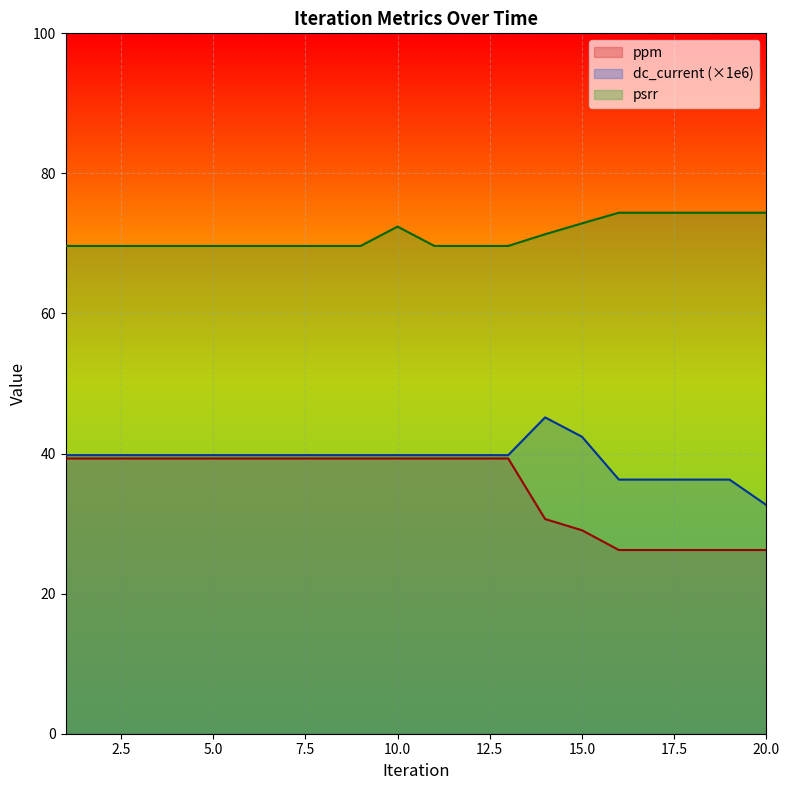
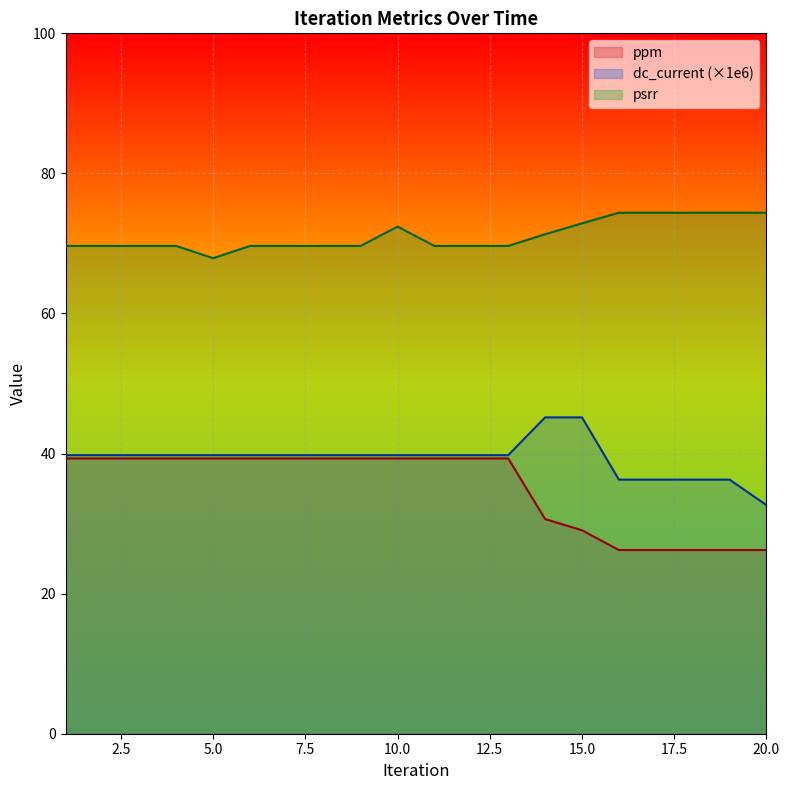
  {
    "ppm": {
      "5.0": 39,
      "10.0": 39,
      "15.0": 29,
      "20.0": 26
    },
    "dc_current (×1e6)": {
      "5.0": 40,
      "10.0": 40,
-     "15.0": 42,
+     "15.0": 45,
      "20.0": 33
    },
    "psrr": {
-     "5.0": 70,
+     "5.0": 68,
      "10.0": 72,
      "15.0": 73,
      "20.0": 74
    }
  }
